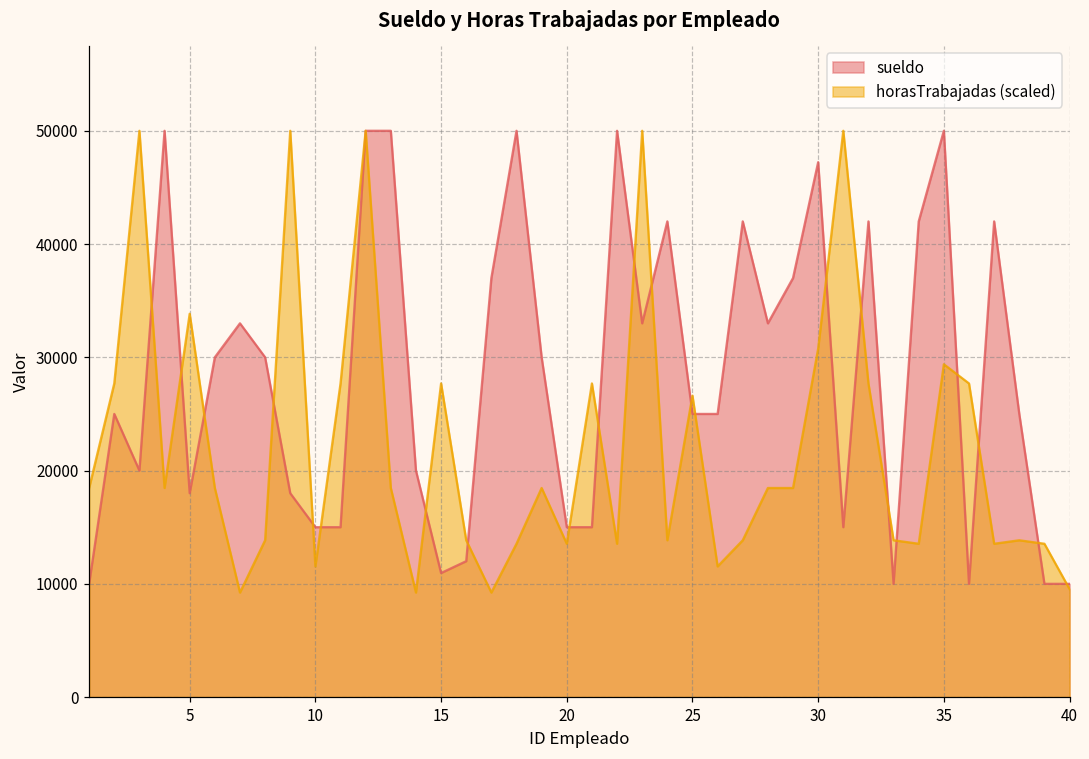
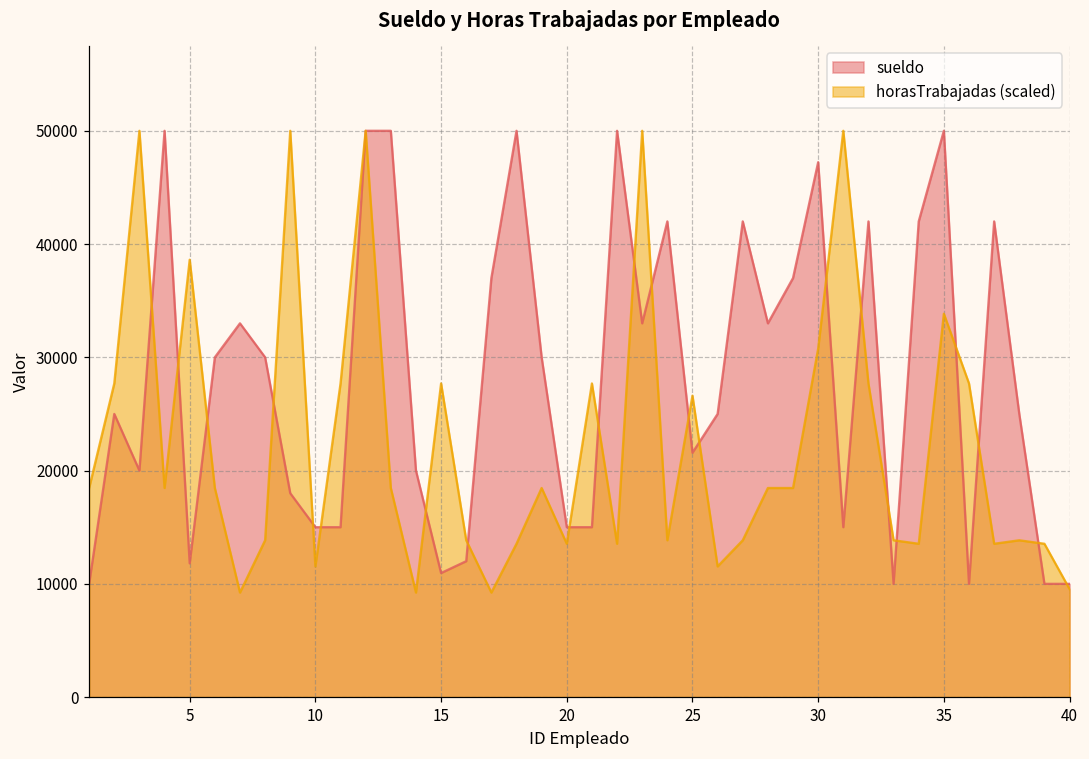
  {
    "sueldo": {
-     "5": 18000,
+     "5": 11800,
      "10": 15000,
      "15": 11000,
      "20": 15000,
-     "25": 25000,
+     "25": 21600,
      "30": 47200,
      "35": 50000,
      "40": 10000
    },
    "horasTrabajadas (scaled)": {
-     "5": 33800,
+     "5": 38600,
      "10": 11500,
      "15": 27700,
      "20": 13500,
      "25": 26600,
      "30": 30800,
-     "35": 29400,
+     "35": 33800,
      "40": 9500
    }
  }
